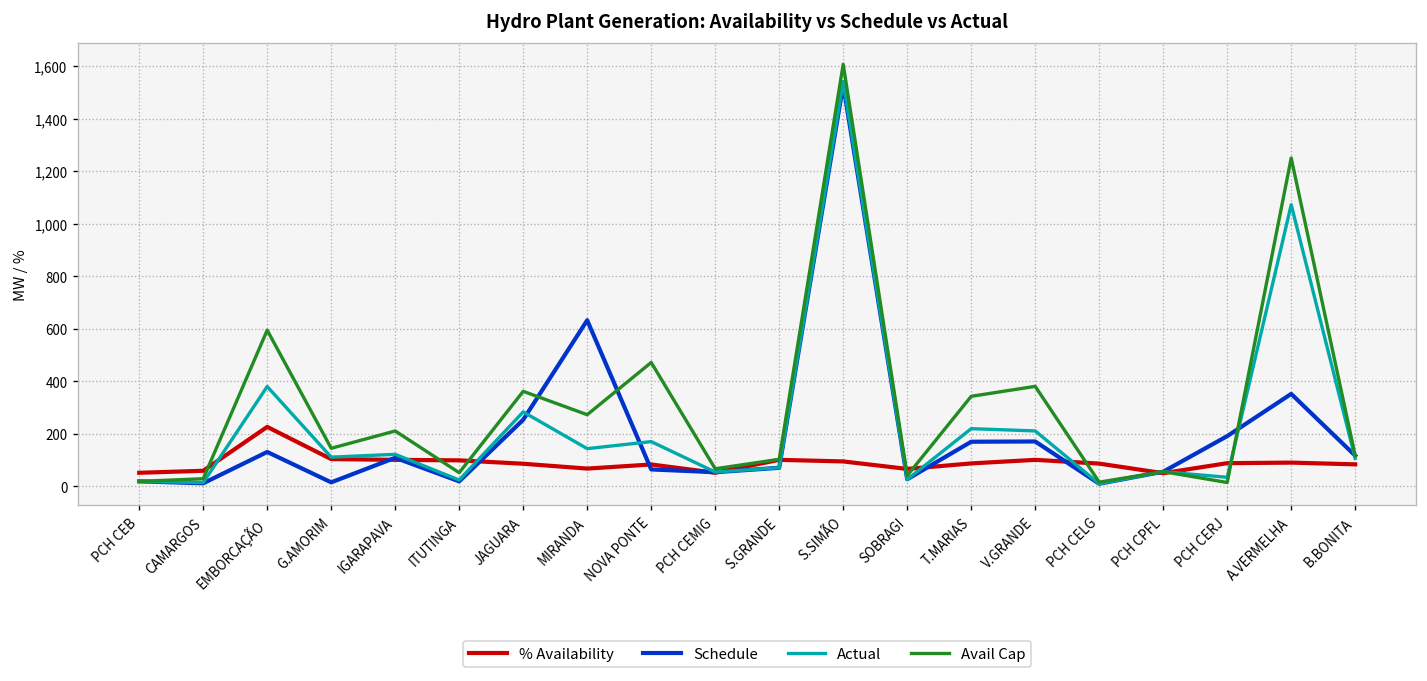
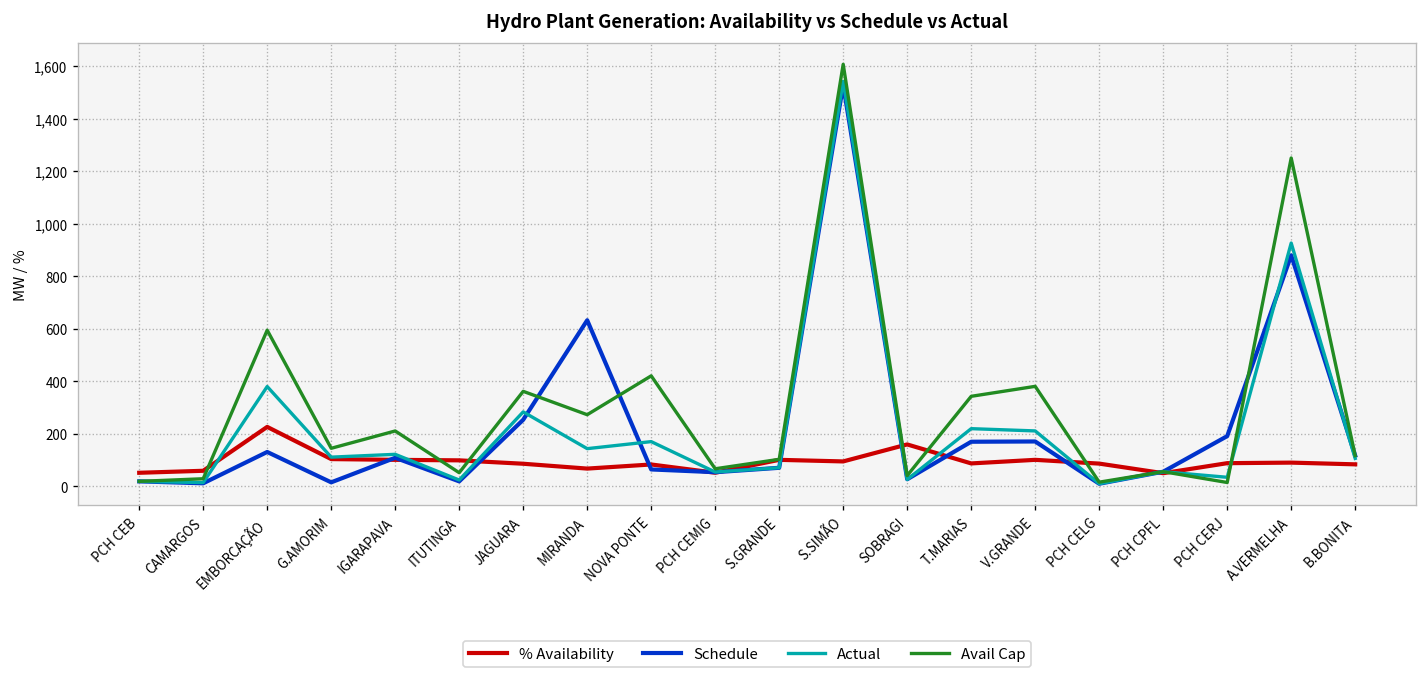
  {
    "% Availability": {
      "PCH CEB": "50",
      "CAMARGOS": "60",
      "EMBORCAÇÃO": "230",
      "ITUTINGA": "100",
      "JAGUARA": "90",
      "MIRANDA": "70",
      "NOVA PONTE": "80",
      "S.SIMÃO": "90",
-     "SOBRAGI": "70",
+     "SOBRAGI": "160",
      "T.MARIAS": "90",
      "V.GRANDE": "100",
      "PCH CELG": "90",
      "PCH CERJ": "90",
      "A.VERMELHA": "90",
      "B.BONITA": "80"
    },
    "Schedule": {
      "EMBORCAÇÃO": "130",
      "G.AMORIM": "10",
      "JAGUARA": "250",
      "MIRANDA": "630",
      "NOVA PONTE": "60",
      "S.SIMÃO": "1,530",
      "T.MARIAS": "170",
      "V.GRANDE": "170",
      "PCH CERJ": "190",
-     "A.VERMELHA": "350"
+     "A.VERMELHA": "880"
    },
    "Actual": {
      "EMBORCAÇÃO": "380",
      "IGARAPAVA": "120",
      "JAGUARA": "280",
      "MIRANDA": "140",
      "NOVA PONTE": "170",
      "S.SIMÃO": "1,540",
      "T.MARIAS": "220",
      "V.GRANDE": "210",
      "PCH CERJ": "30",
-     "A.VERMELHA": "1,070"
+     "A.VERMELHA": "930"
    },
    "Avail Cap": {
      "CAMARGOS": "30",
      "EMBORCAÇÃO": "590",
      "G.AMORIM": "140",
      "IGARAPAVA": "210",
      "ITUTINGA": "50",
      "JAGUARA": "360",
      "MIRANDA": "270",
-     "NOVA PONTE": "470",
+     "NOVA PONTE": "420",
      "PCH CEMIG": "70",
      "S.SIMÃO": "1,610",
      "SOBRAGI": "40",
      "T.MARIAS": "340",
      "V.GRANDE": "380",
      "PCH CERJ": "10",
      "A.VERMELHA": "1,250"
    }
  }
